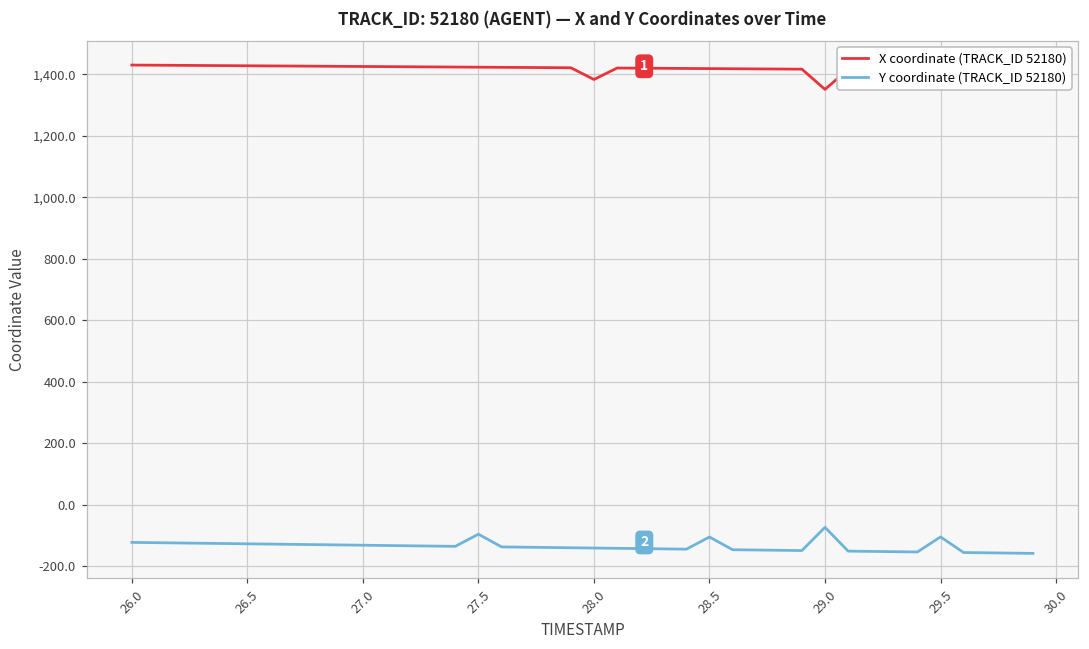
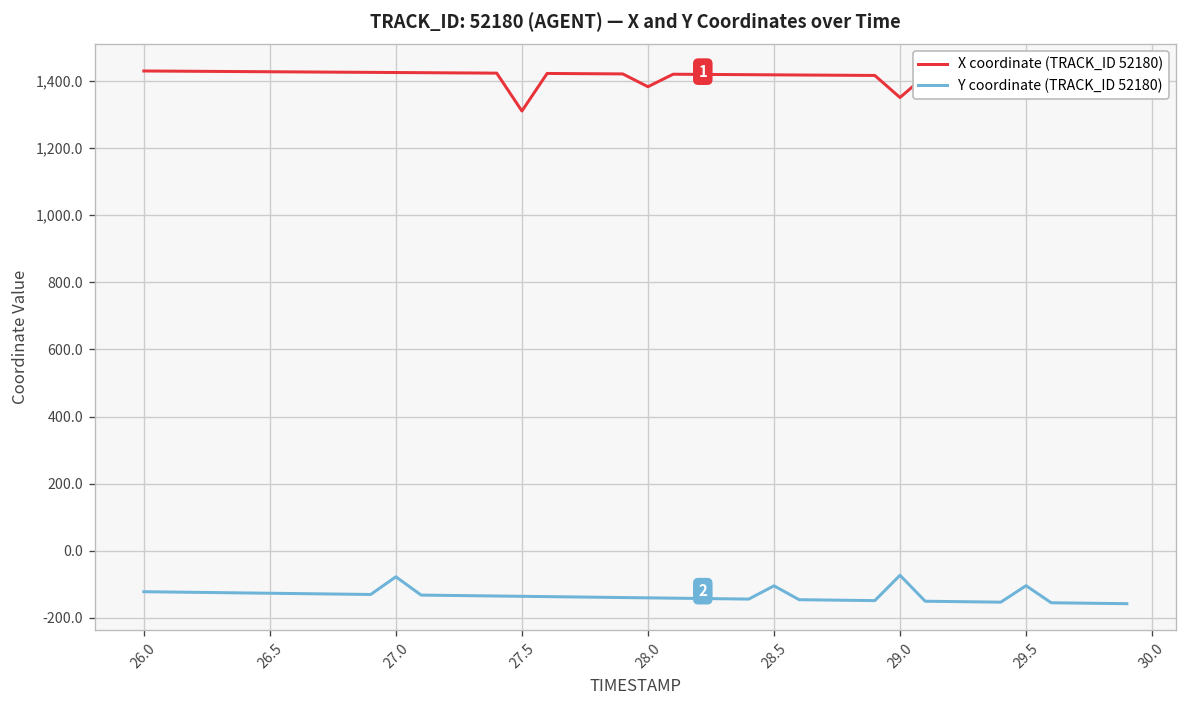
  {
    "X coordinate (TRACK_ID 52180)": {
      "26.0": "1,430",
      "26.5": "1,430",
      "27.0": "1,430",
-     "27.5": "1,420",
+     "27.5": "1,310",
      "28.0": "1,380",
      "28.5": "1,420",
      "29.0": "1,350"
    },
    "Y coordinate (TRACK_ID 52180)": {
      "26.0": "-120",
      "26.5": "-130",
-     "27.0": "-130",
-     "27.5": "-100",
+     "27.0": "-80",
+     "27.5": "-140",
      "28.0": "-140",
      "28.5": "-100",
      "29.0": "-70",
      "29.5": "-100"
    }
  }
